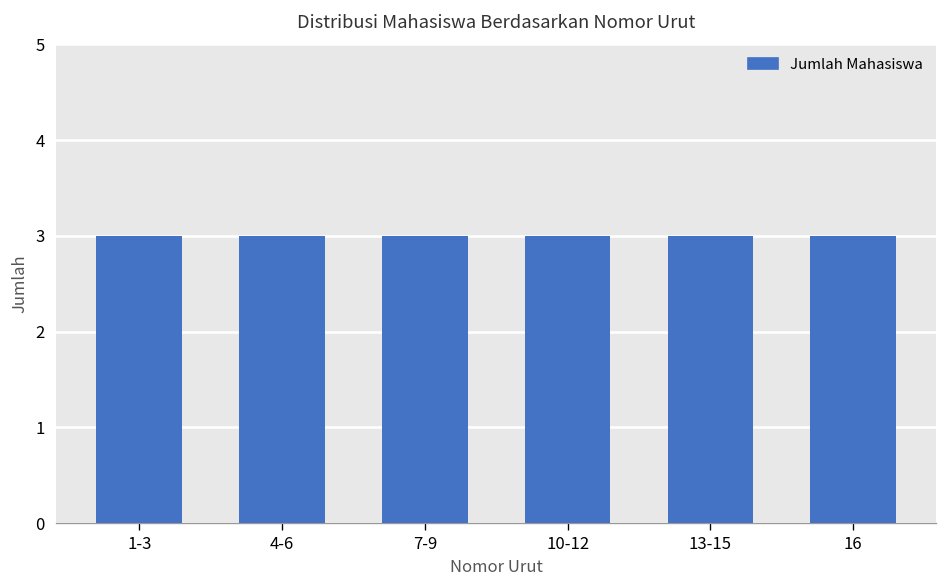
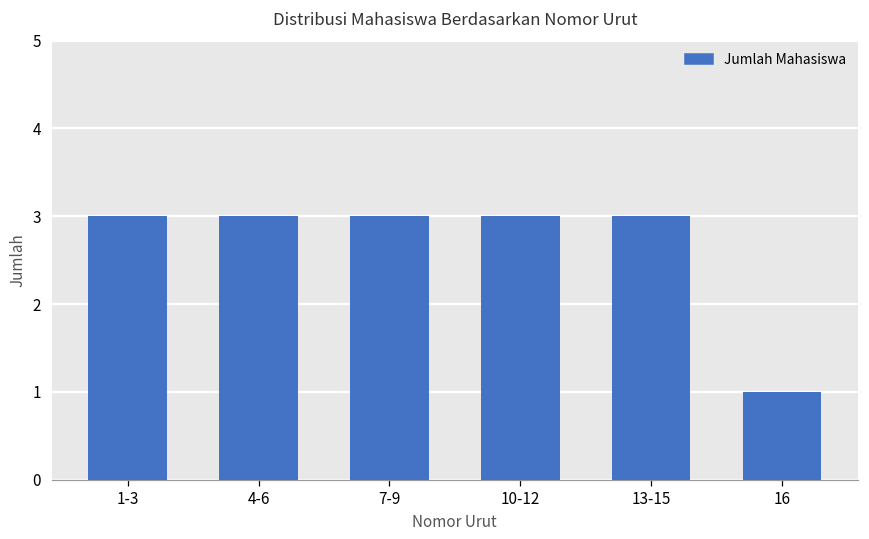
  {
    "1-3": 3,
    "4-6": 3,
    "7-9": 3,
    "10-12": 3,
    "13-15": 3,
-   "16": 3
+   "16": 1
  }
